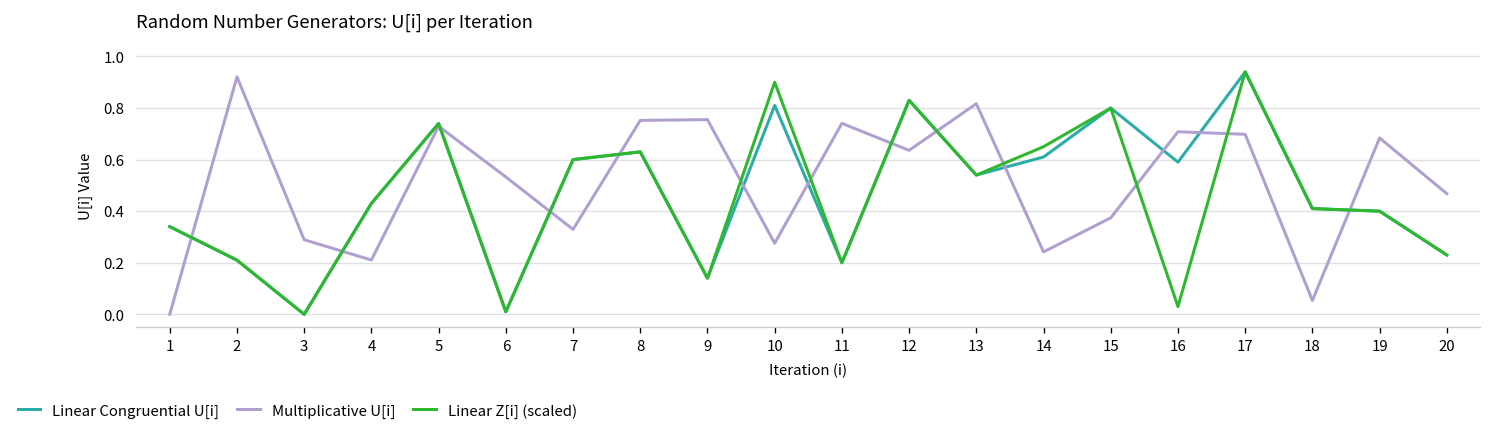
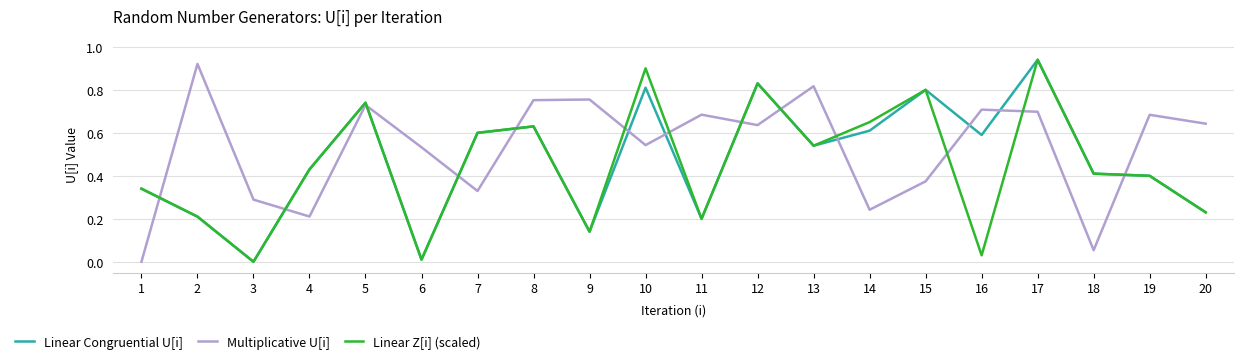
  {
    "Linear Congruential U[i]": {
      "10": 0.81,
      "14": 0.61,
      "16": 0.59
    },
    "Multiplicative U[i]": {
      "1": 0.00,
      "2": 0.92,
      "3": 0.29,
      "4": 0.21,
      "6": 0.53,
      "7": 0.33,
      "8": 0.75,
      "9": 0.76,
-     "10": 0.28,
-     "11": 0.74,
+     "10": 0.54,
+     "11": 0.68,
      "12": 0.64,
      "13": 0.82,
      "14": 0.24,
      "15": 0.37,
      "16": 0.71,
      "17": 0.70,
      "18": 0.05,
      "19": 0.68,
-     "20": 0.47
+     "20": 0.64
    },
    "Linear Z[i] (scaled)": {
      "10": 0.90,
      "14": 0.65,
      "16": 0.03
    }
  }
